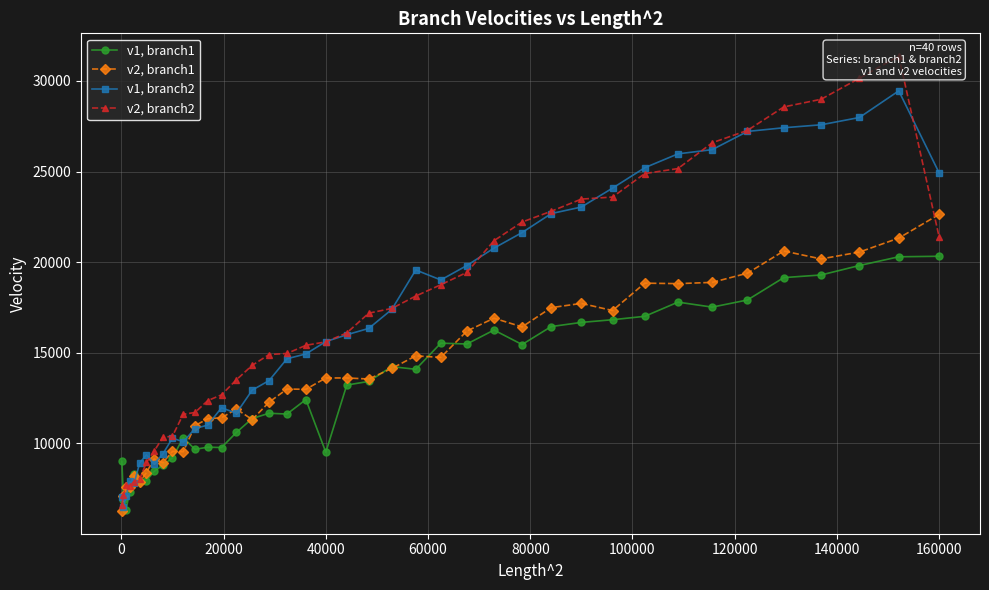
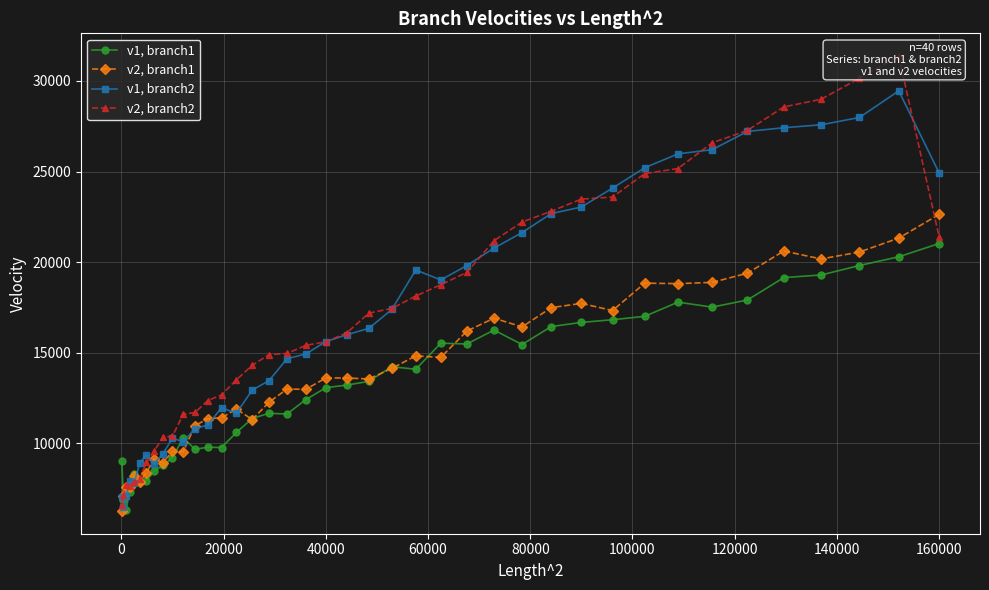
  {
    "v1, branch1": {
-     "40000": 9500,
-     "160000": 20300
+     "40000": 13100,
+     "160000": 21000
    },
    "v2, branch1": {
      "40000": 13600,
      "160000": 22600
    },
    "v1, branch2": {
      "160000": 24900
    },
    "v2, branch2": {
      "160000": 21400
    }
  }
